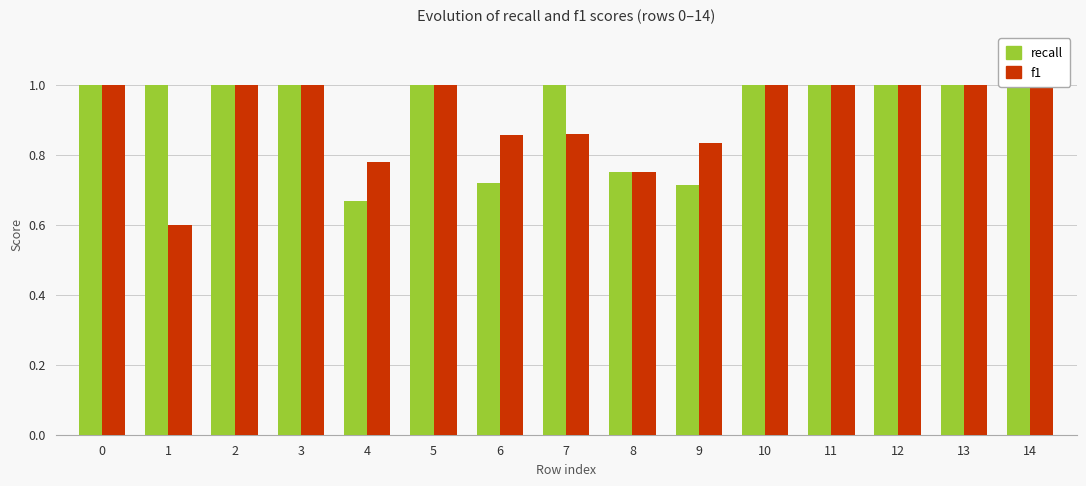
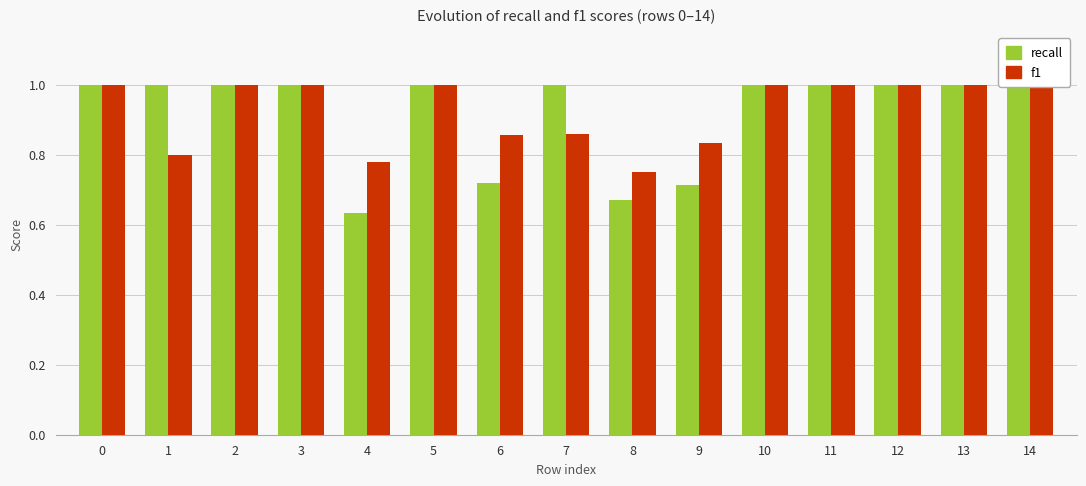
  {
    "recall": {
      "0": 1.00,
      "1": 1.00,
      "2": 1.00,
      "3": 1.00,
-     "4": 0.67,
+     "4": 0.63,
      "5": 1.00,
      "6": 0.72,
      "7": 1.00,
-     "8": 0.75,
+     "8": 0.67,
      "9": 0.71,
      "10": 1.00,
      "11": 1.00,
      "12": 1.00,
      "13": 1.00
    },
    "f1": {
      "0": 1.0,
-     "1": 0.6,
+     "1": 0.8,
      "2": 1.0,
      "3": 1.0,
      "4": 0.78,
      "5": 1.0,
      "6": 0.86,
      "7": 0.86,
      "8": 0.75,
      "9": 0.83,
      "10": 1.0,
      "11": 1.0,
      "12": 1.0,
      "13": 1.0
    }
  }
